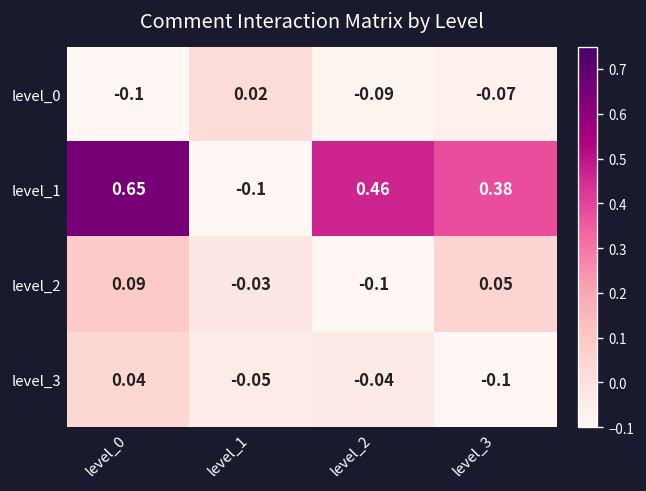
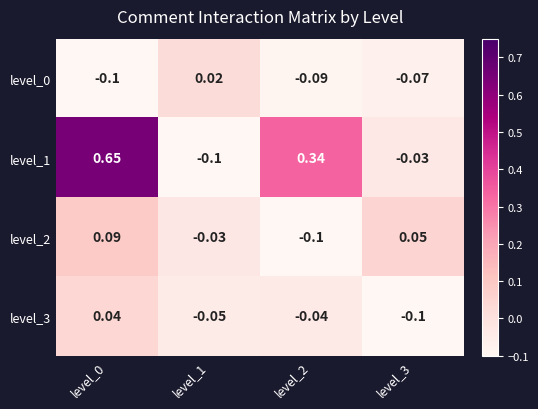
  {
    "level_0": {
      "level_0": -0.1,
      "level_1": 0.02,
      "level_2": -0.09,
      "level_3": -0.07
    },
    "level_1": {
      "level_0": 0.65,
      "level_1": -0.1,
-     "level_2": 0.46,
-     "level_3": 0.38
+     "level_2": 0.34,
+     "level_3": -0.03
    },
    "level_2": {
      "level_0": 0.09,
      "level_1": -0.03,
      "level_2": -0.1,
      "level_3": 0.05
    },
    "level_3": {
      "level_0": 0.04,
      "level_1": -0.05,
      "level_2": -0.04,
      "level_3": -0.1
    }
  }
